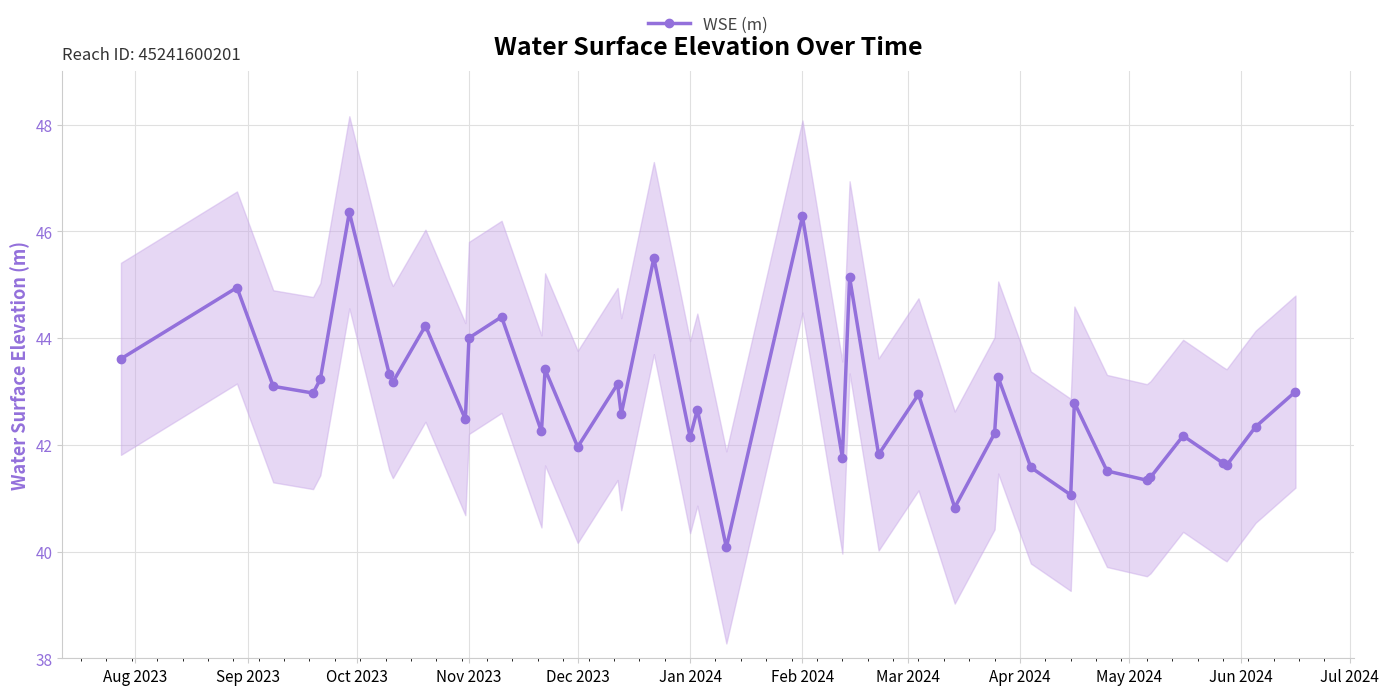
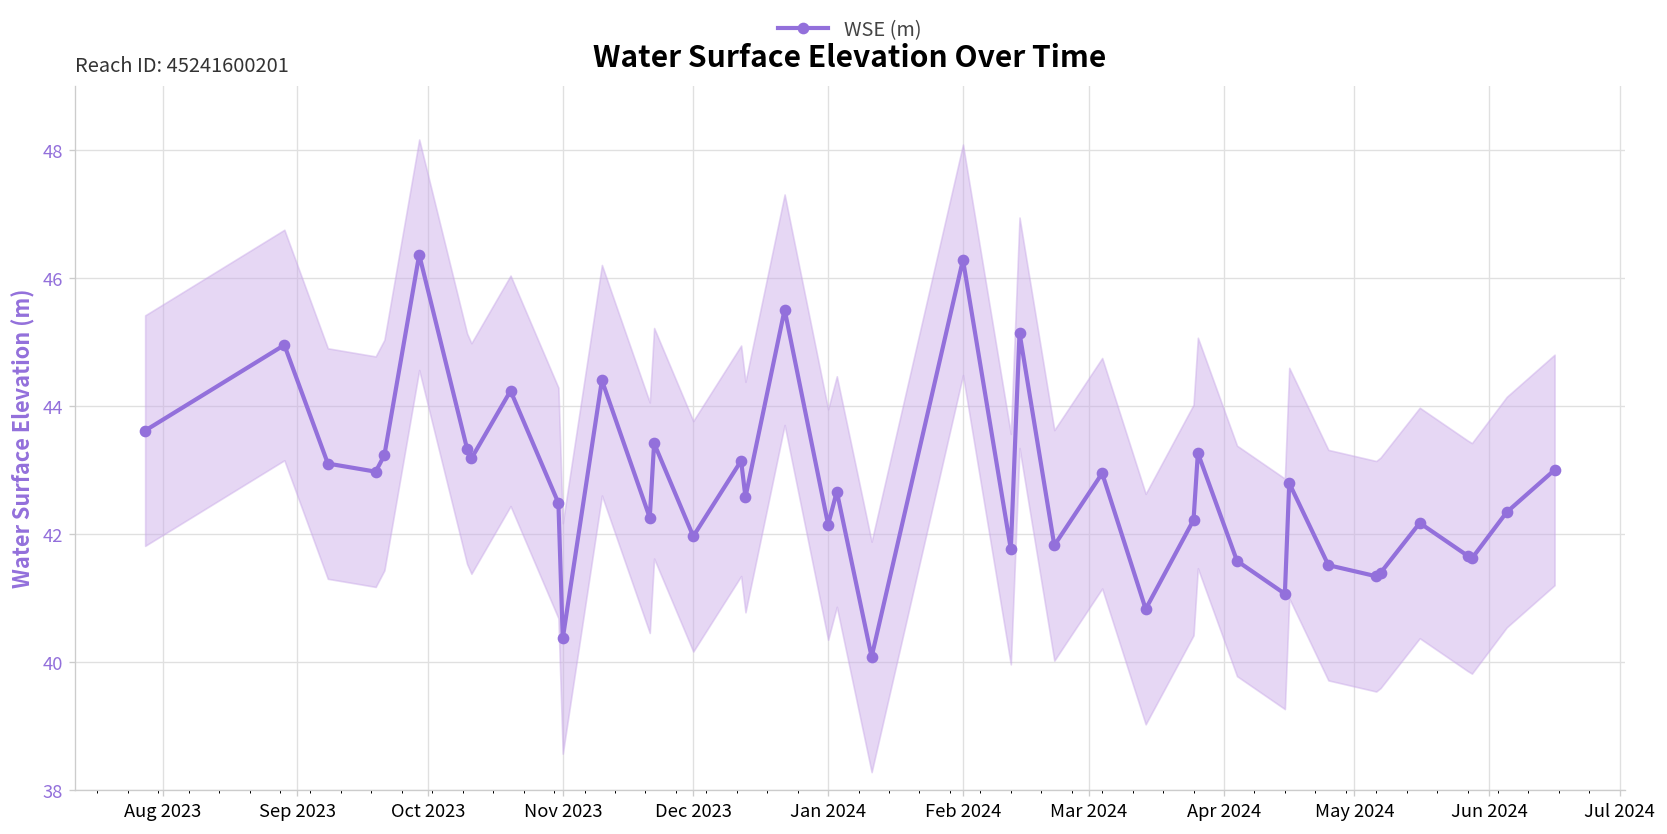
  {
    "WSE (m)": {
-     "Nov 2023": 44.0,
+     "Nov 2023": 40.4,
      "Dec 2023": 42.0,
      "Jan 2024": 42.1,
      "Feb 2024": 46.3
    }
  }
